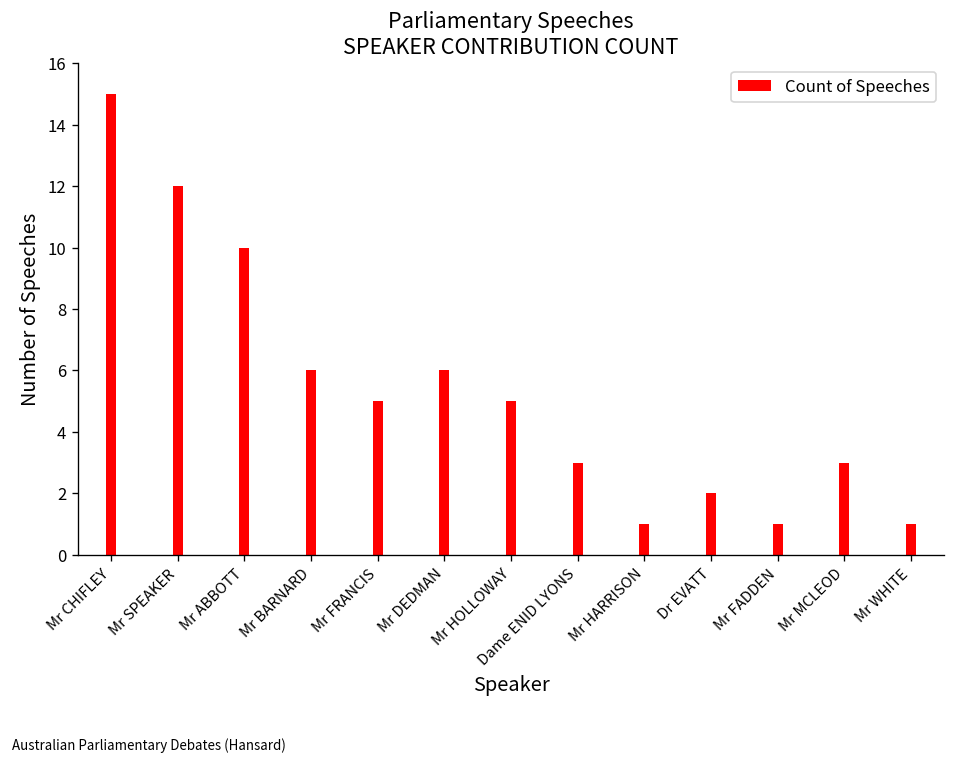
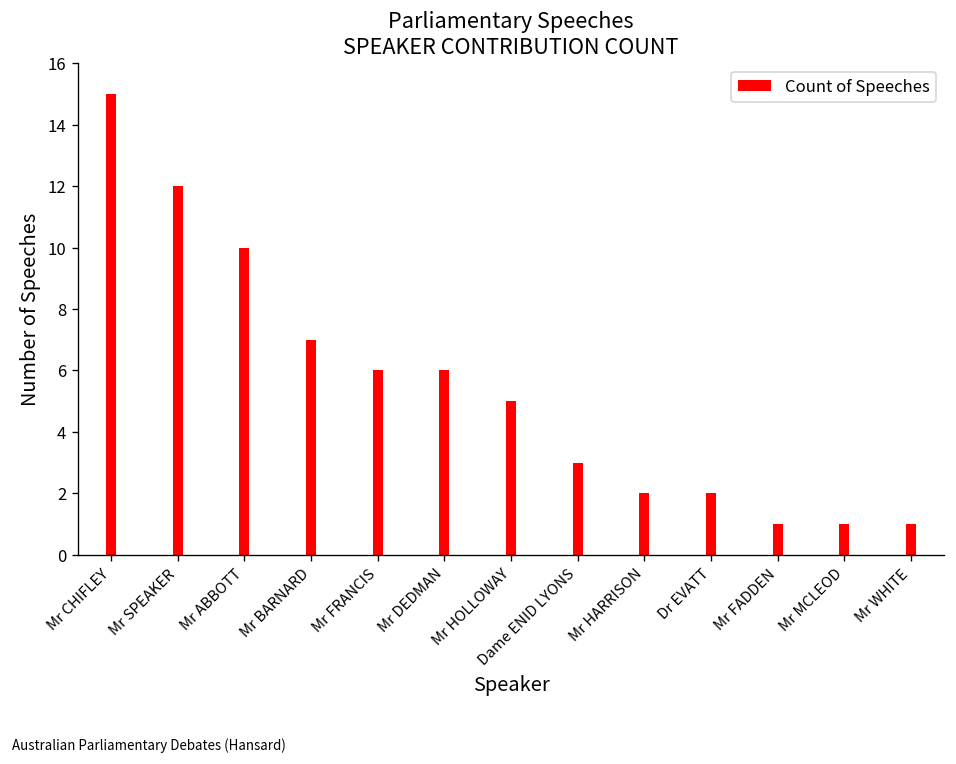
  {
    "Mr CHIFLEY": 15,
    "Mr SPEAKER": 12,
    "Mr ABBOTT": 10,
-   "Mr BARNARD": 6,
-   "Mr FRANCIS": 5,
+   "Mr BARNARD": 7,
+   "Mr FRANCIS": 6,
    "Mr DEDMAN": 6,
    "Mr HOLLOWAY": 5,
    "Dame ENID LYONS": 3,
-   "Mr HARRISON": 1,
+   "Mr HARRISON": 2,
    "Dr EVATT": 2,
    "Mr FADDEN": 1,
-   "Mr MCLEOD": 3,
+   "Mr MCLEOD": 1,
    "Mr WHITE": 1
  }
